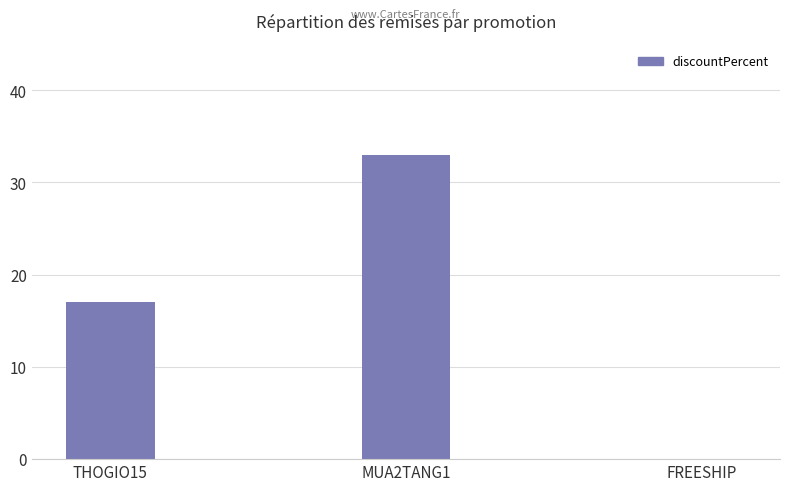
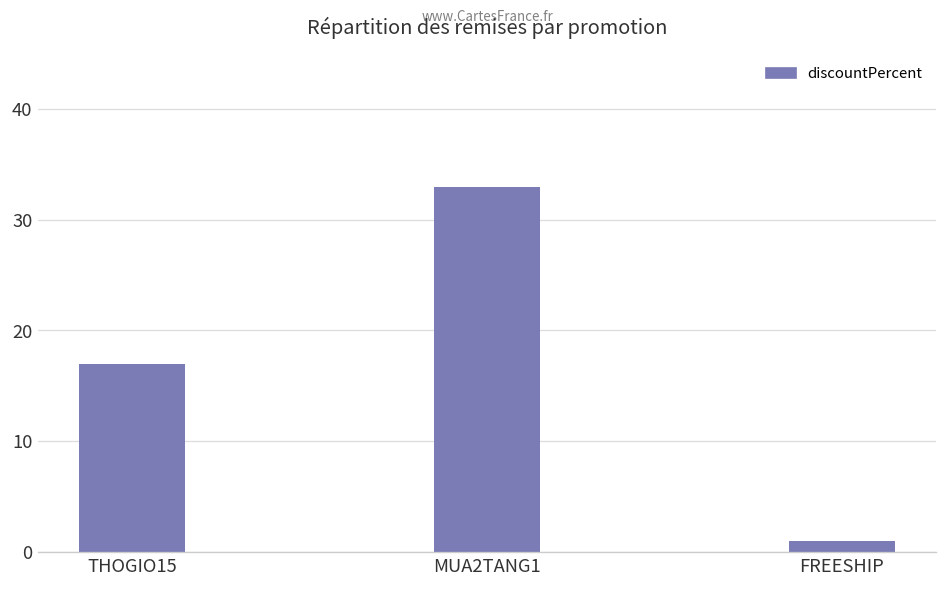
  {
    "THOGIO15": 17,
    "MUA2TANG1": 33,
-   "FREESHIP": 0
+   "FREESHIP": 1
  }
